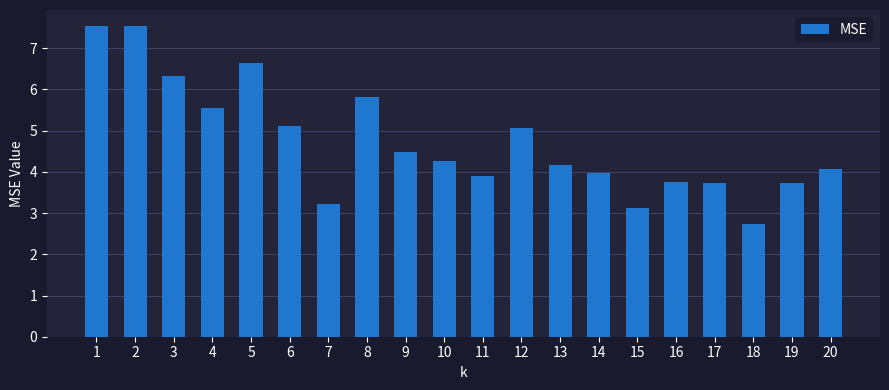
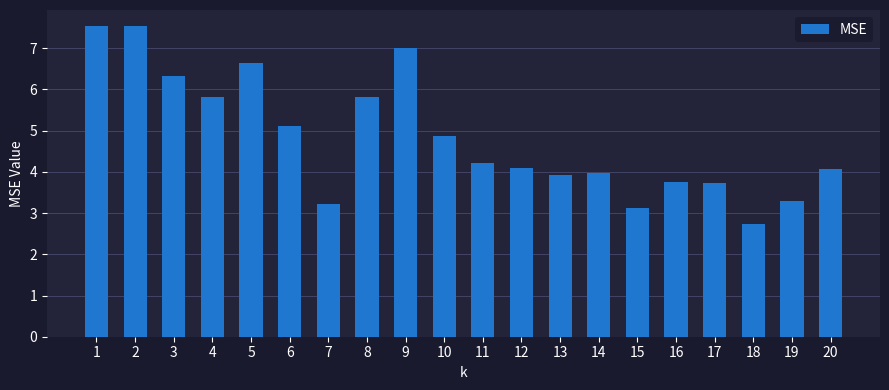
  {
    "1": 7.6,
    "2": 7.6,
    "3": 6.3,
-   "4": 5.6,
+   "4": 5.8,
    "5": 6.6,
    "6": 5.1,
    "7": 3.2,
    "8": 5.8,
-   "9": 4.5,
-   "10": 4.3,
-   "11": 3.9,
-   "12": 5.1,
-   "13": 4.2,
+   "9": 7.0,
+   "10": 4.9,
+   "11": 4.2,
+   "12": 4.1,
+   "13": 3.9,
    "14": 4.0,
    "15": 3.1,
    "16": 3.8,
    "17": 3.7,
    "18": 2.7,
-   "19": 3.7,
+   "19": 3.3,
    "20": 4.1
  }
